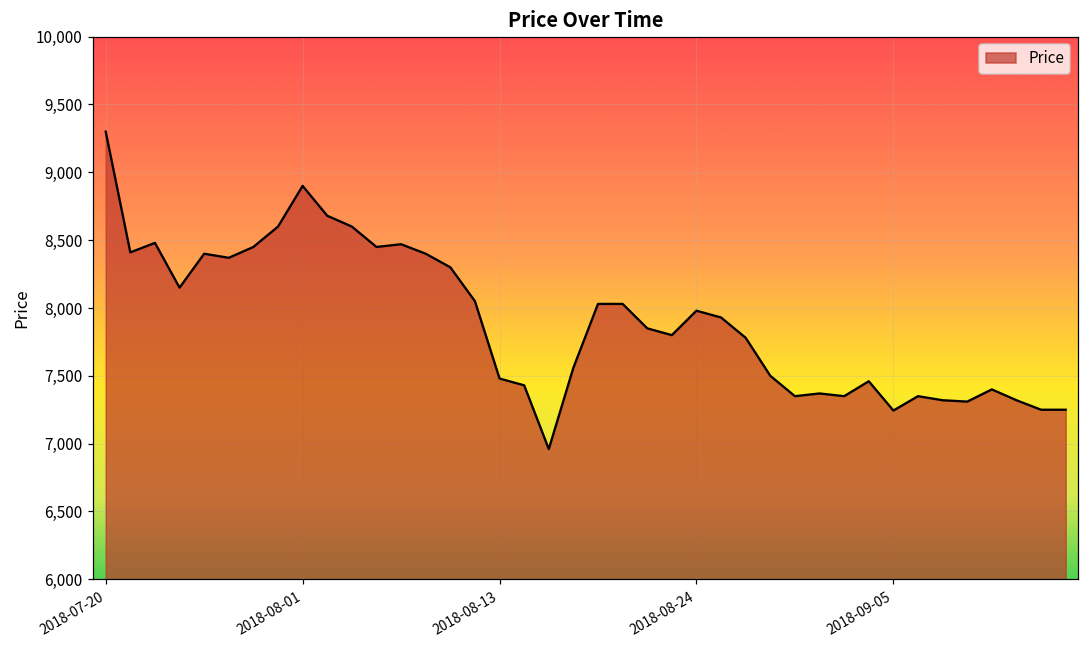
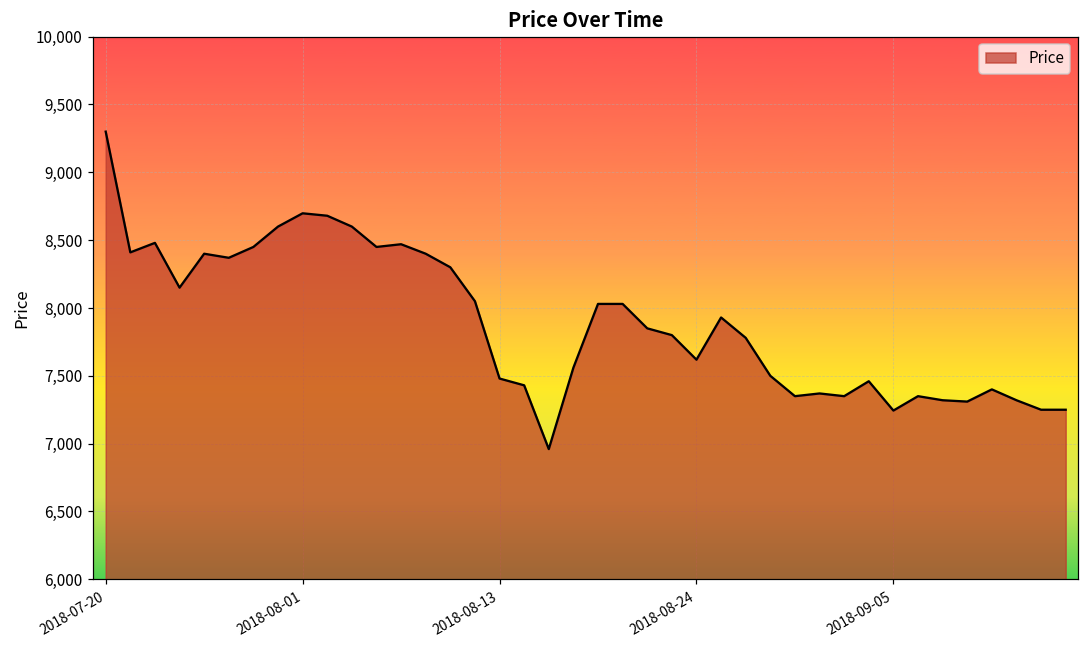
  {
    "2018-07-20": "9,300",
-   "2018-08-01": "8,900",
+   "2018-08-01": "8,700",
    "2018-08-13": "7,480",
-   "2018-08-24": "7,980",
+   "2018-08-24": "7,620",
    "2018-09-05": "7,240"
  }
